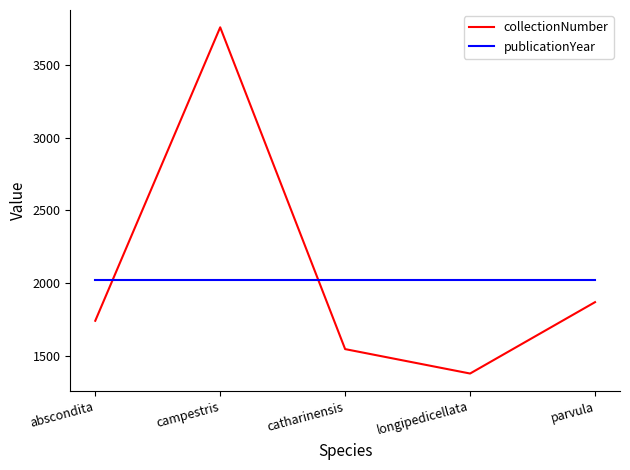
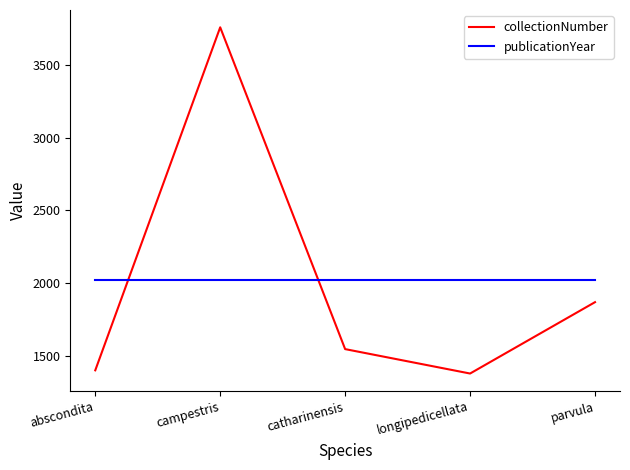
  {
    "collectionNumber": {
-     "abscondita": 1740,
+     "abscondita": 1400,
      "campestris": 3760,
      "catharinensis": 1550,
      "longipedicellata": 1380,
      "parvula": 1870
    },
    "publicationYear": {
      "abscondita": 2020,
      "campestris": 2020,
      "catharinensis": 2020,
      "longipedicellata": 2020,
      "parvula": 2020
    }
  }
